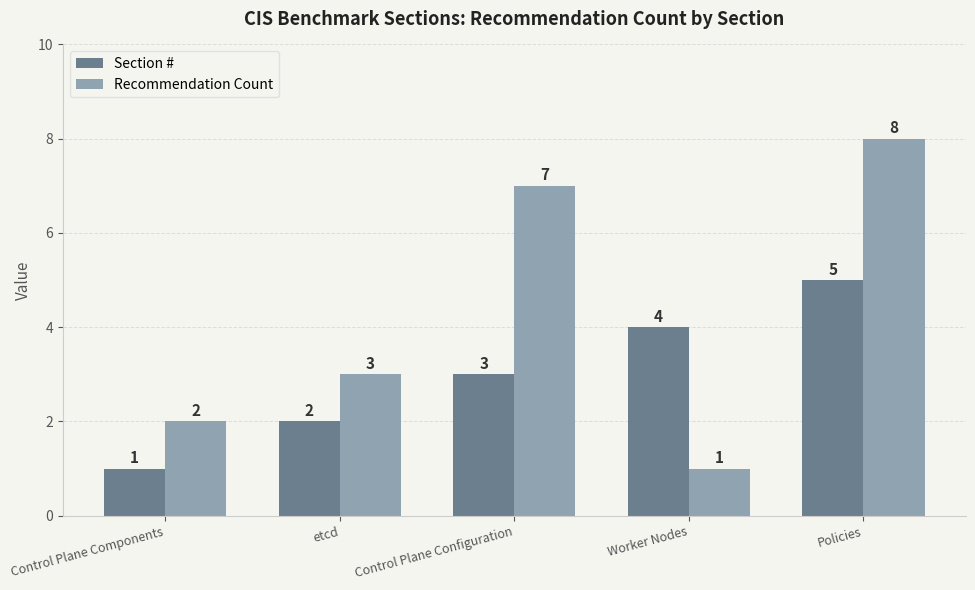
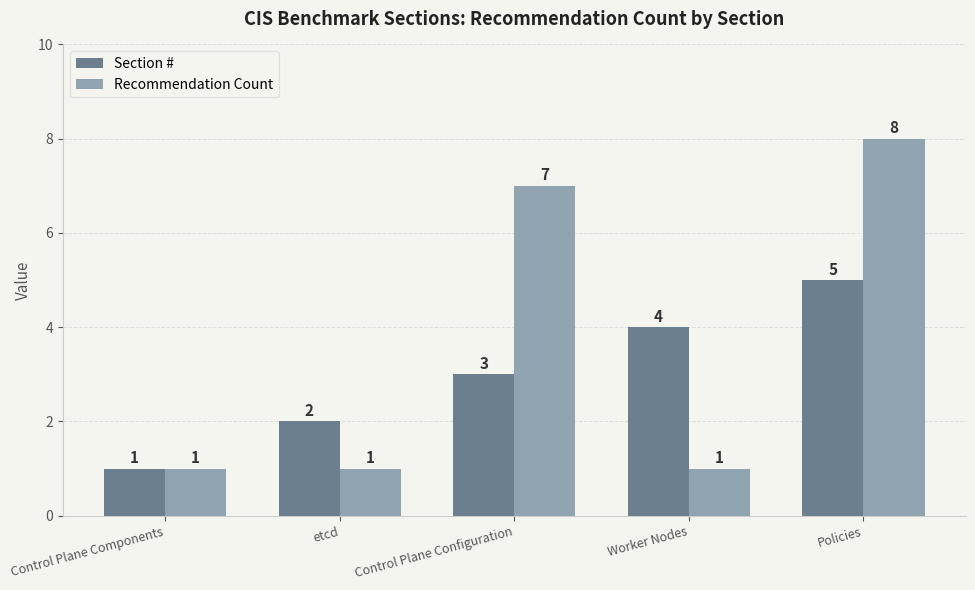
  {
    "Section #": {
      "Control Plane Components": 1,
      "etcd": 2,
      "Control Plane Configuration": 3,
      "Worker Nodes": 4,
      "Policies": 5
    },
    "Recommendation Count": {
-     "Control Plane Components": 2,
-     "etcd": 3,
+     "Control Plane Components": 1,
+     "etcd": 1,
      "Control Plane Configuration": 7,
      "Worker Nodes": 1,
      "Policies": 8
    }
  }
